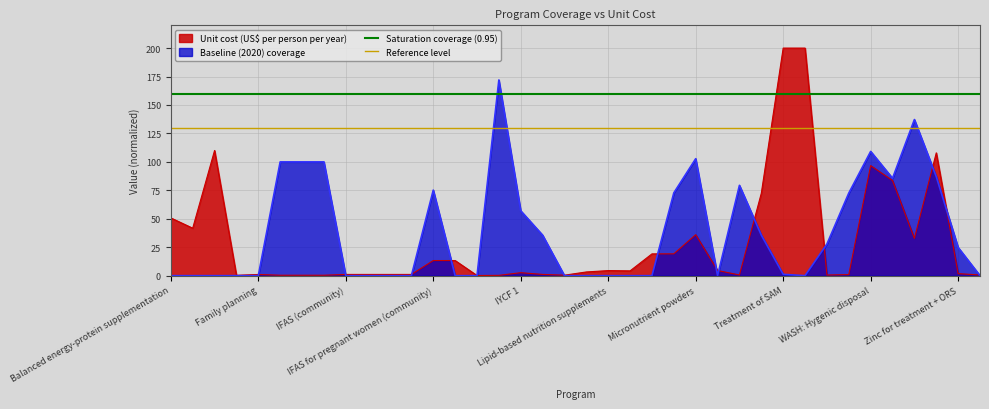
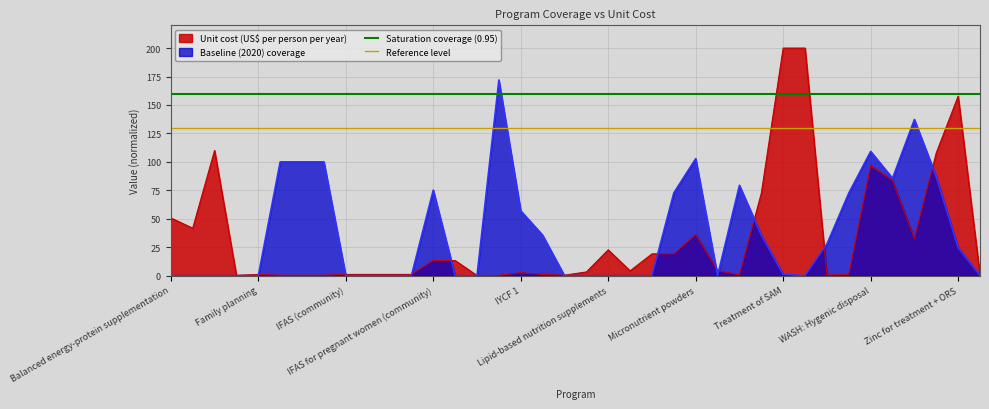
  {
    "Unit cost (US$ per person per year)": {
      "Balanced energy-protein supplementation": 51,
      "IFAS for pregnant women (community)": 13,
      "IYCF 1": 3,
-     "Lipid-based nutrition supplements": 4,
+     "Lipid-based nutrition supplements": 23,
      "Micronutrient powders": 36,
      "Treatment of SAM": 200,
      "WASH: Hygenic disposal": 97,
-     "Zinc for treatment + ORS": 2
+     "Zinc for treatment + ORS": 158
    },
    "Baseline (2020) coverage": {
      "Balanced energy-protein supplementation": 0,
      "IFAS for pregnant women (community)": 75,
      "IYCF 1": 57,
      "Lipid-based nutrition supplements": 0,
      "Micronutrient powders": 103,
      "Treatment of SAM": 1,
      "WASH: Hygenic disposal": 109,
      "Zinc for treatment + ORS": 25
    }
  }
